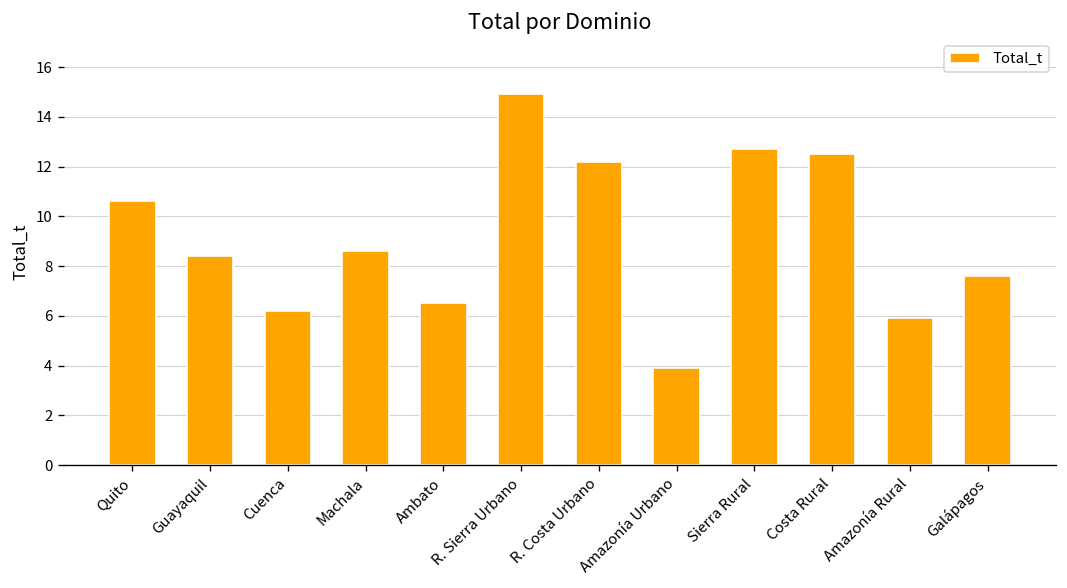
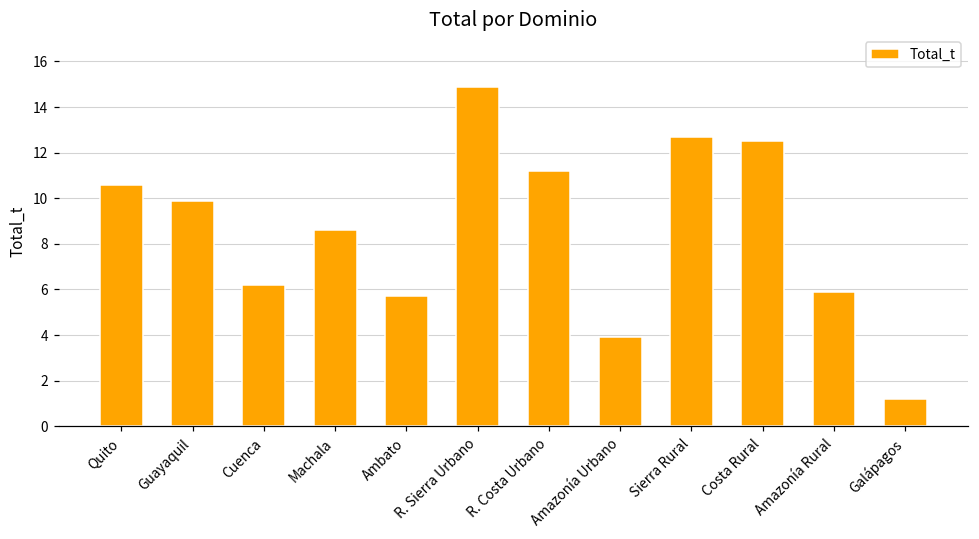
  {
    "Quito": 10.6,
-   "Guayaquil": 8.4,
+   "Guayaquil": 9.9,
    "Cuenca": 6.2,
    "Machala": 8.6,
-   "Ambato": 6.5,
+   "Ambato": 5.7,
    "R. Sierra Urbano": 14.9,
-   "R. Costa Urbano": 12.2,
+   "R. Costa Urbano": 11.2,
    "Amazonía Urbano": 3.9,
    "Sierra Rural": 12.7,
    "Costa Rural": 12.5,
    "Amazonía Rural": 5.9,
-   "Galápagos": 7.6
+   "Galápagos": 1.2
  }
